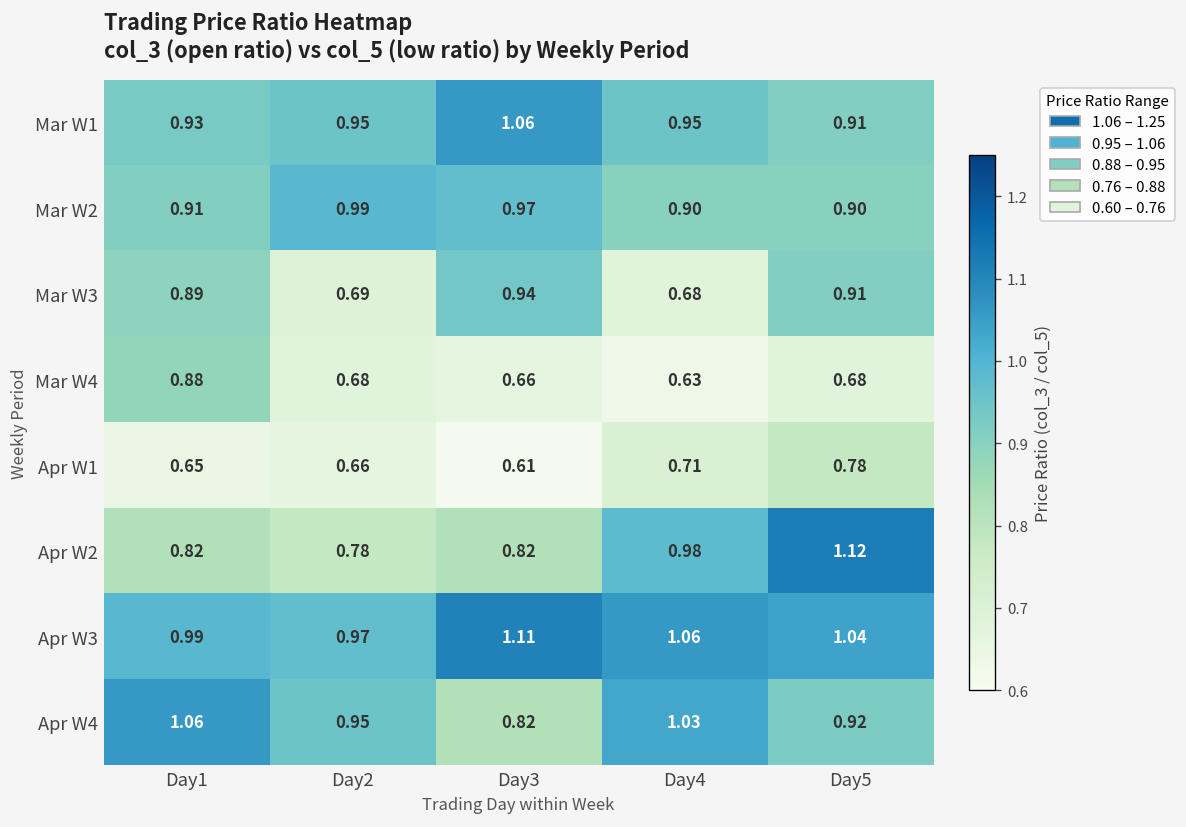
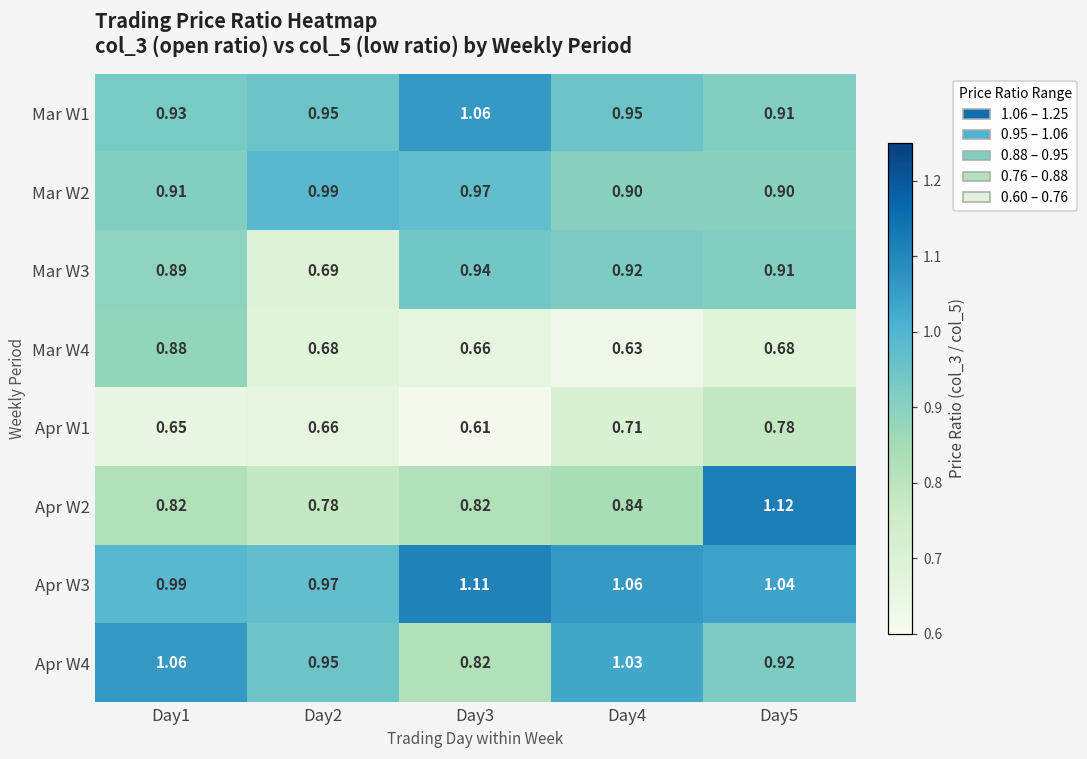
  {
    "Mar W1": {
      "Day1": 0.93,
      "Day2": 0.95,
      "Day3": 1.06,
      "Day4": 0.95,
      "Day5": 0.91
    },
    "Mar W2": {
      "Day1": 0.91,
      "Day2": 0.99,
      "Day3": 0.97,
      "Day4": 0.90,
      "Day5": 0.90
    },
    "Mar W3": {
      "Day1": 0.89,
      "Day2": 0.69,
      "Day3": 0.94,
-     "Day4": 0.68,
+     "Day4": 0.92,
      "Day5": 0.91
    },
    "Mar W4": {
      "Day1": 0.88,
      "Day2": 0.68,
      "Day3": 0.66,
      "Day4": 0.63,
      "Day5": 0.68
    },
    "Apr W1": {
      "Day1": 0.65,
      "Day2": 0.66,
      "Day3": 0.61,
      "Day4": 0.71,
      "Day5": 0.78
    },
    "Apr W2": {
      "Day1": 0.82,
      "Day2": 0.78,
      "Day3": 0.82,
-     "Day4": 0.98,
+     "Day4": 0.84,
      "Day5": 1.12
    },
    "Apr W3": {
      "Day1": 0.99,
      "Day2": 0.97,
      "Day3": 1.11,
      "Day4": 1.06,
      "Day5": 1.04
    },
    "Apr W4": {
      "Day1": 1.06,
      "Day2": 0.95,
      "Day3": 0.82,
      "Day4": 1.03,
      "Day5": 0.92
    }
  }
